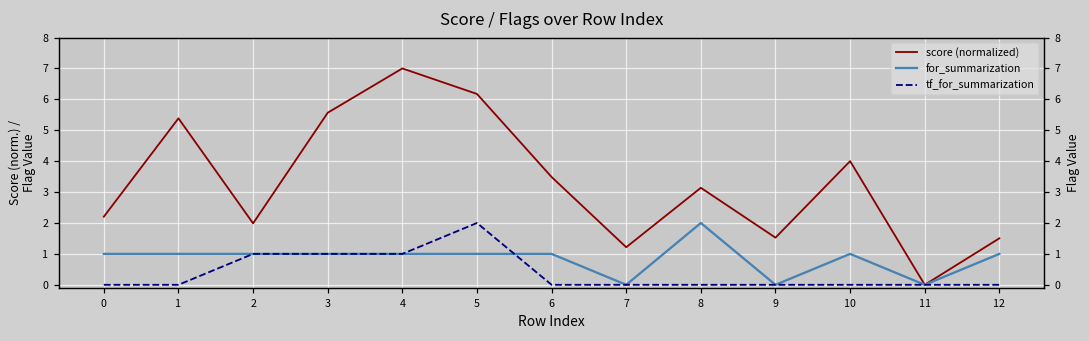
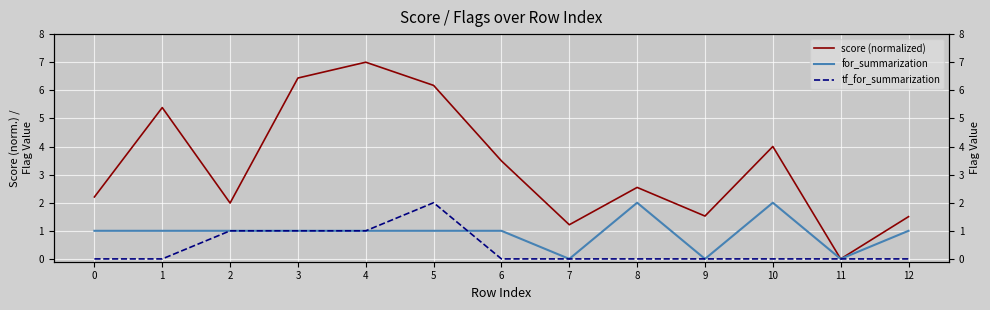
  {
    "score (normalized)": {
      "0": 2.2,
      "1": 5.4,
      "2": 2.0,
-     "3": 5.6,
+     "3": 6.4,
      "4": 7.0,
      "5": 6.2,
      "6": 3.5,
      "7": 1.2,
-     "8": 3.1,
+     "8": 2.5,
      "9": 1.5,
      "10": 4.0,
      "12": 1.5
    },
    "for_summarization": {
      "0": 1,
      "1": 1,
      "5": 1,
      "6": 1,
      "8": 2,
-     "10": 1,
+     "10": 2,
      "12": 1
    },
    "tf_for_summarization": {
      "0": 0.0,
      "1": 0.0,
      "5": 2.0,
      "6": 0.0,
      "8": 0.0,
      "10": 0.0,
      "12": 0.0
    }
  }
